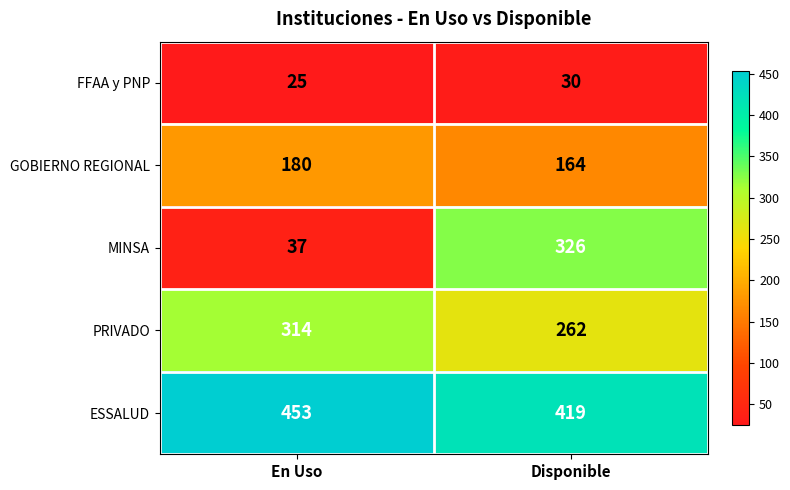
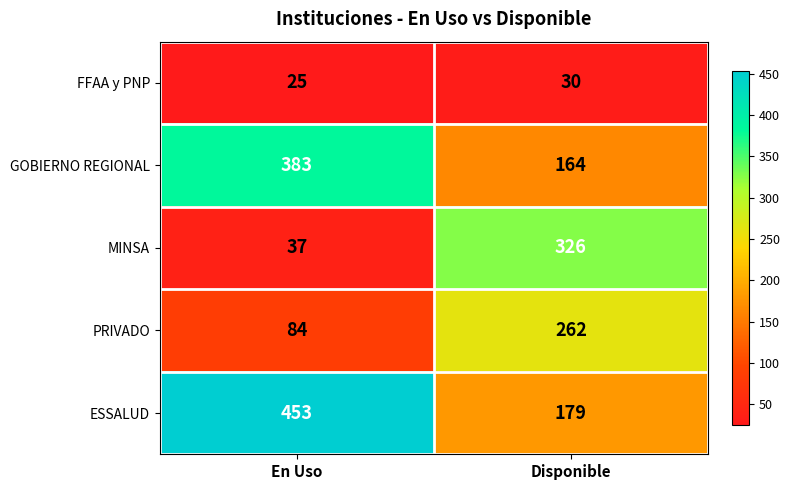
  {
    "FFAA y PNP": {
      "En Uso": 25,
      "Disponible": 30
    },
    "GOBIERNO REGIONAL": {
-     "En Uso": 180,
+     "En Uso": 383,
      "Disponible": 164
    },
    "MINSA": {
      "En Uso": 37,
      "Disponible": 326
    },
    "PRIVADO": {
-     "En Uso": 314,
+     "En Uso": 84,
      "Disponible": 262
    },
    "ESSALUD": {
      "En Uso": 453,
-     "Disponible": 419
+     "Disponible": 179
    }
  }
